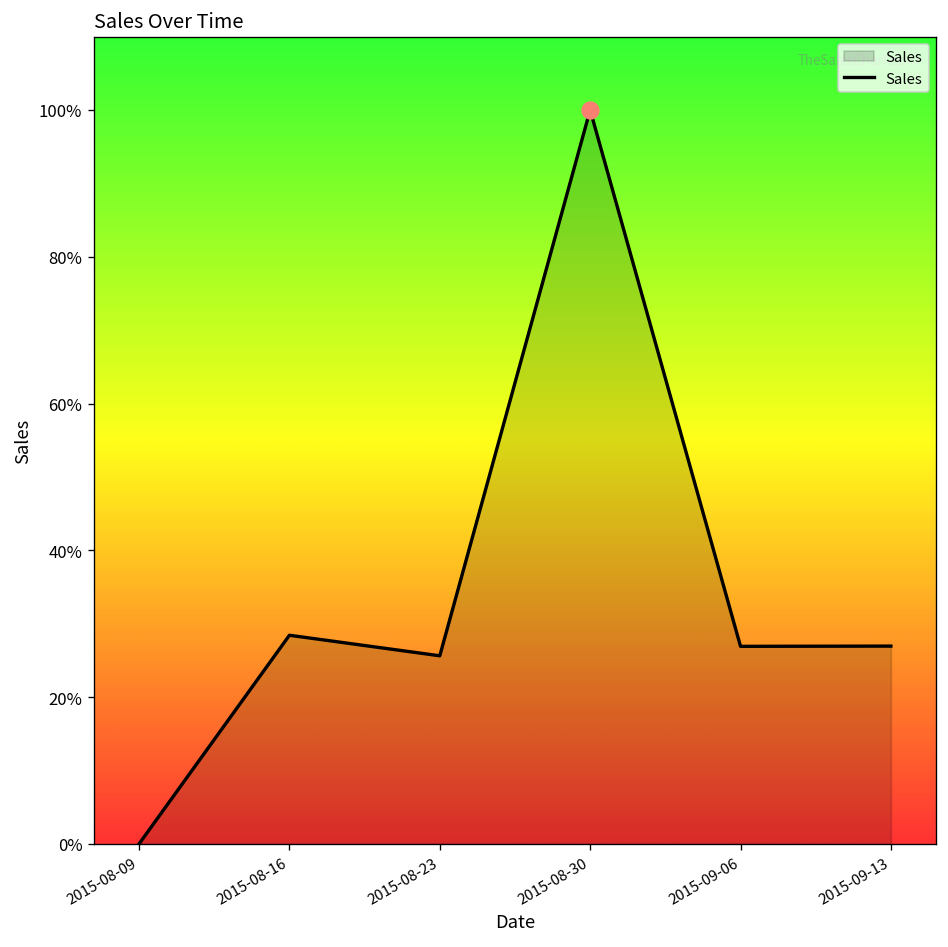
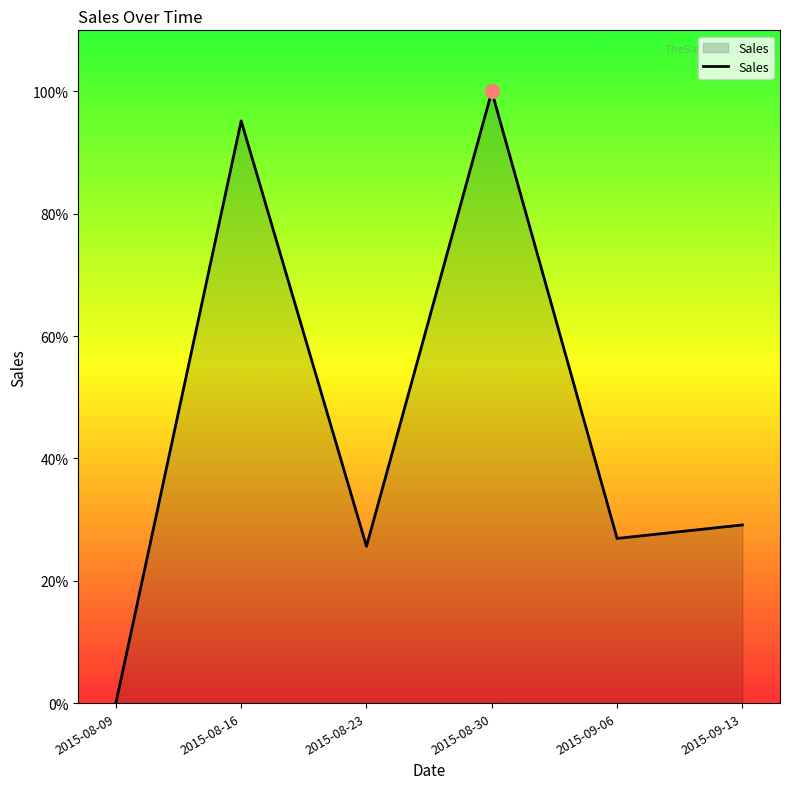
  {
    "Sales": {
      "2015-08-09": "0%",
-     "2015-08-16": "28%",
+     "2015-08-16": "95%",
      "2015-08-23": "26%",
      "2015-09-06": "27%",
-     "2015-09-13": "27%"
+     "2015-09-13": "29%"
    }
  }
